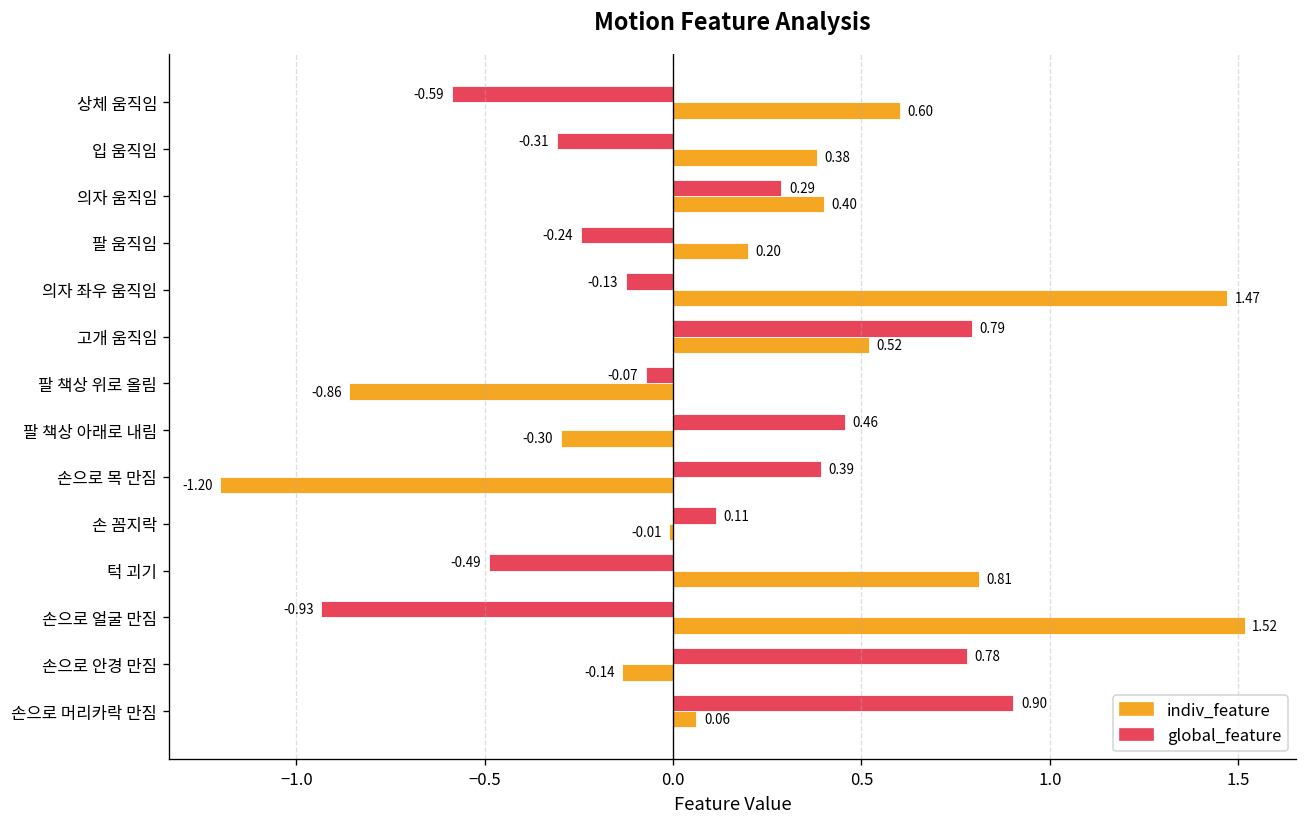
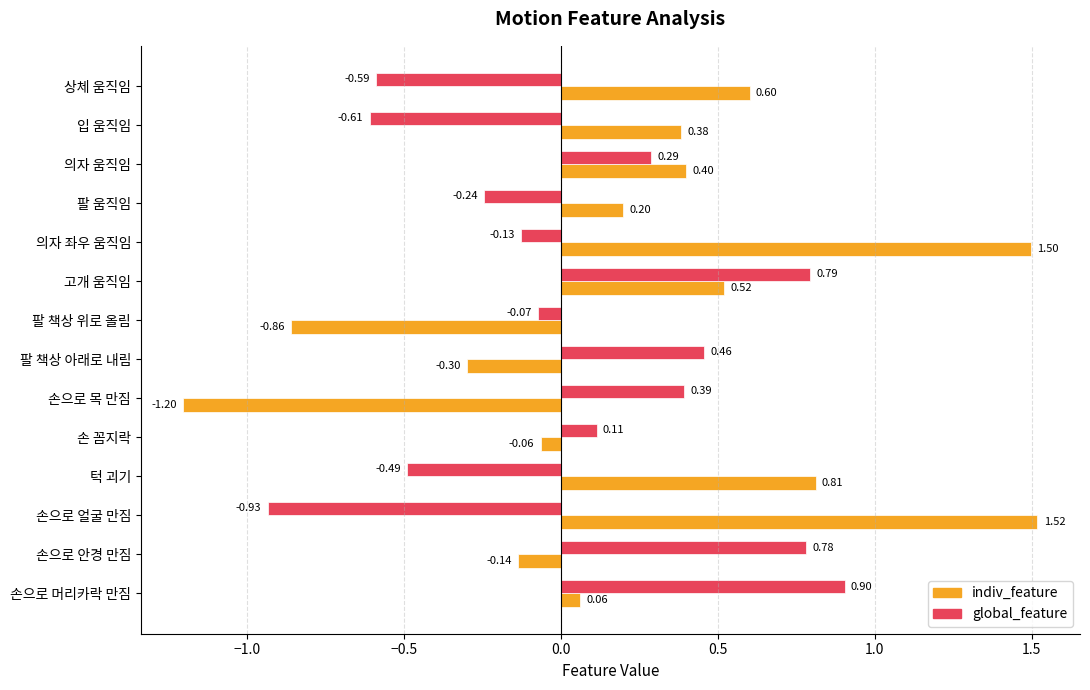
  {
    "indiv_feature": {
      "상체 움직임": 0.60,
      "입 움직임": 0.38,
      "의자 움직임": 0.40,
      "팔 움직임": 0.20,
-     "의자 좌우 움직임": 1.47,
+     "의자 좌우 움직임": 1.50,
      "고개 움직임": 0.52,
      "팔 책상 위로 올림": -0.86,
      "팔 책상 아래로 내림": -0.30,
      "손으로 목 만짐": -1.20,
-     "손 꼼지락": -0.01,
+     "손 꼼지락": -0.06,
      "턱 괴기": 0.81,
      "손으로 얼굴 만짐": 1.52,
      "손으로 안경 만짐": -0.14,
      "손으로 머리카락 만짐": 0.06
    },
    "global_feature": {
      "상체 움직임": -0.59,
-     "입 움직임": -0.31,
+     "입 움직임": -0.61,
      "의자 움직임": 0.29,
      "팔 움직임": -0.24,
      "의자 좌우 움직임": -0.13,
      "고개 움직임": 0.79,
      "팔 책상 위로 올림": -0.07,
      "팔 책상 아래로 내림": 0.46,
      "손으로 목 만짐": 0.39,
      "손 꼼지락": 0.11,
      "턱 괴기": -0.49,
      "손으로 얼굴 만짐": -0.93,
      "손으로 안경 만짐": 0.78,
      "손으로 머리카락 만짐": 0.90
    }
  }
